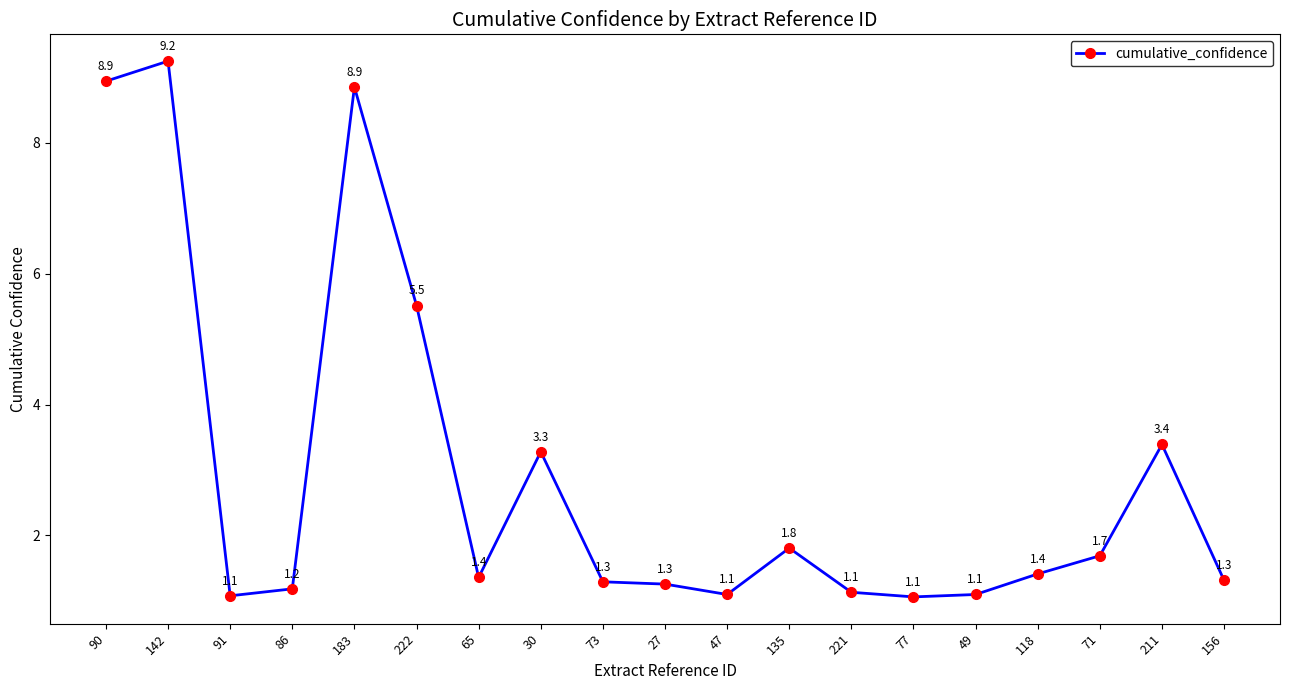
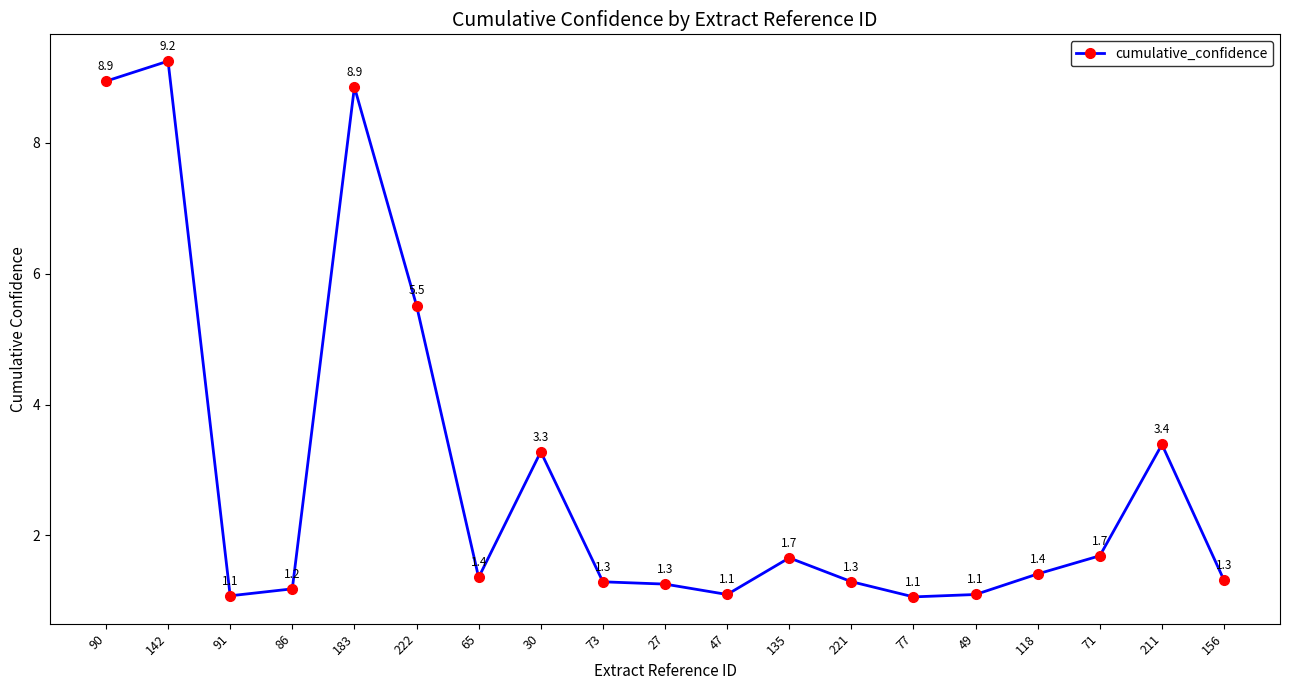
  {
    "90": 8.9,
    "142": 9.2,
    "91": 1.1,
    "86": 1.2,
    "183": 8.9,
    "222": 5.5,
    "65": 1.4,
    "30": 3.3,
    "73": 1.3,
    "27": 1.3,
    "47": 1.1,
-   "135": 1.8,
-   "221": 1.1,
+   "135": 1.7,
+   "221": 1.3,
    "77": 1.1,
    "49": 1.1,
    "118": 1.4,
    "71": 1.7,
    "211": 3.4,
    "156": 1.3
  }
